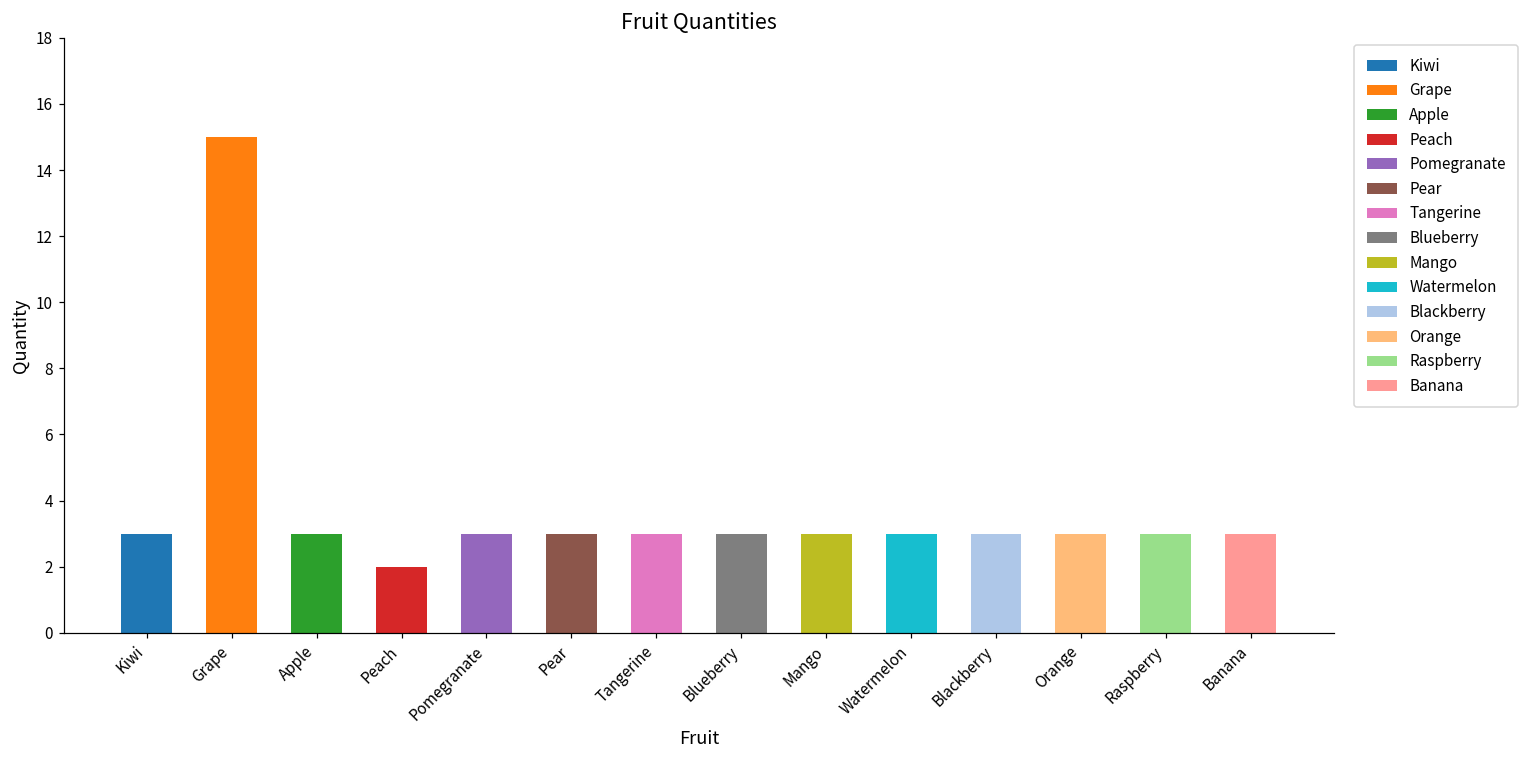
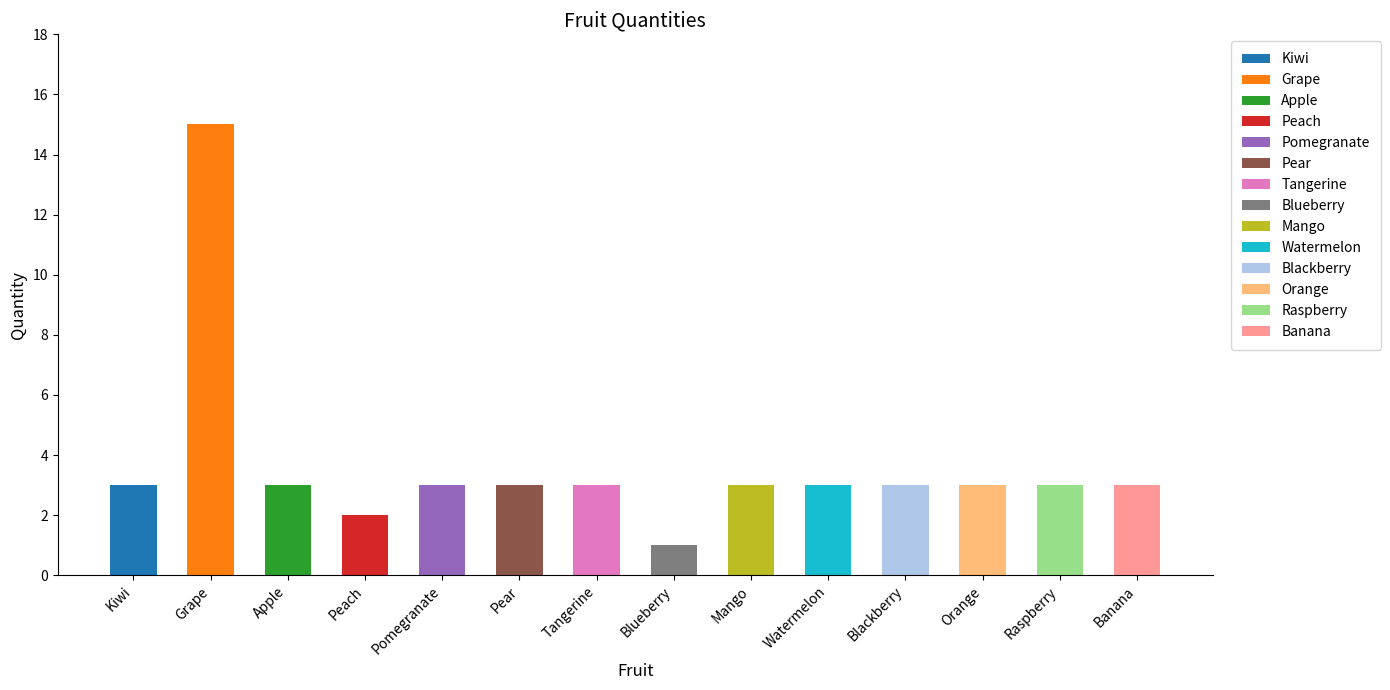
  {
    "Kiwi": 3,
    "Grape": 15,
    "Apple": 3,
    "Peach": 2,
    "Pomegranate": 3,
    "Pear": 3,
    "Tangerine": 3,
-   "Blueberry": 3,
+   "Blueberry": 1,
    "Mango": 3,
    "Watermelon": 3,
    "Blackberry": 3,
    "Orange": 3,
    "Raspberry": 3,
    "Banana": 3
  }
